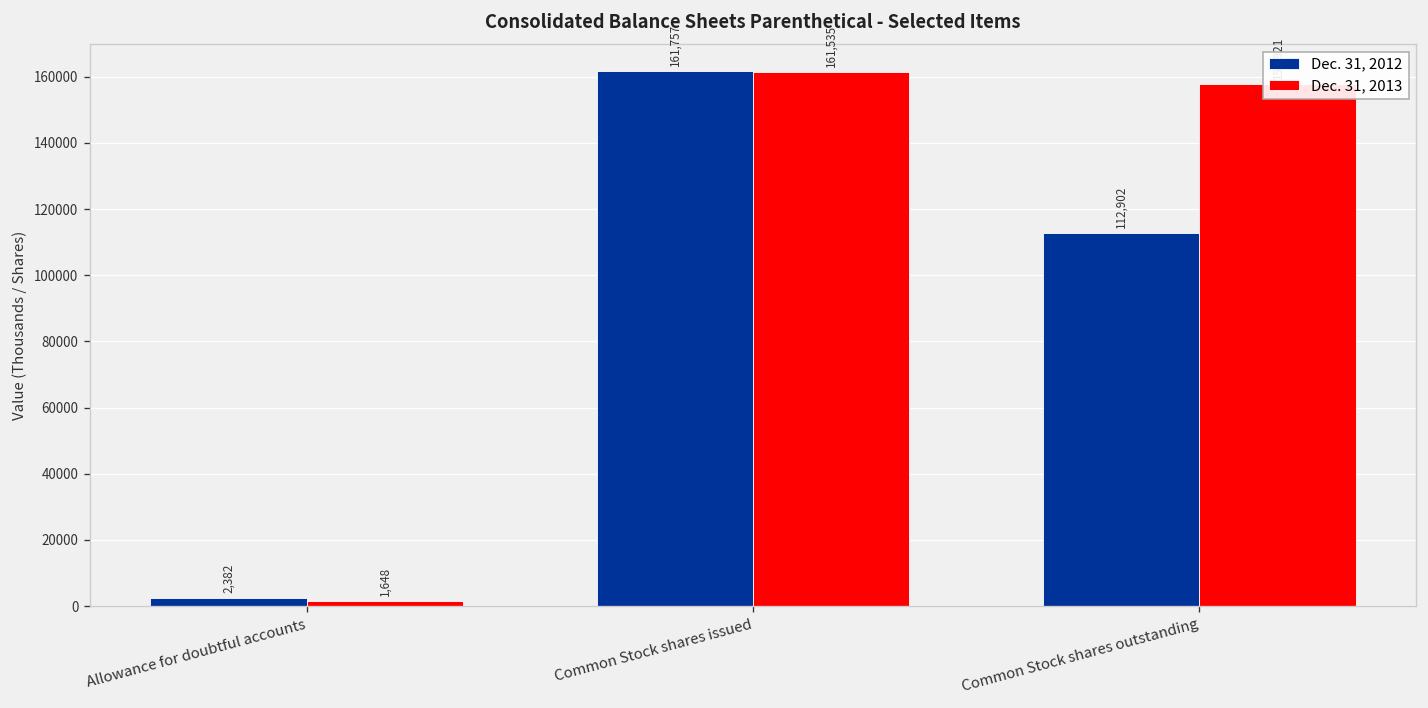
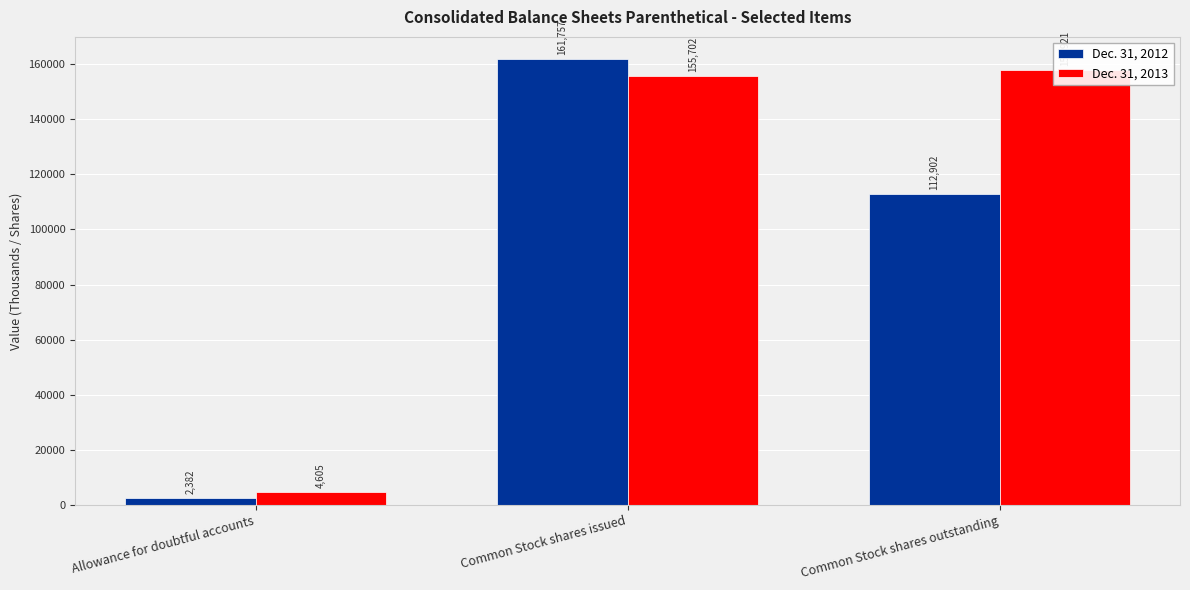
  {
    "Dec. 31, 2012": {
      "Allowance for doubtful accounts": "2,382",
      "Common Stock shares issued": "161,757",
      "Common Stock shares outstanding": "112,902"
    },
    "Dec. 31, 2013": {
-     "Allowance for doubtful accounts": "1,648",
-     "Common Stock shares issued": "161,535"
+     "Allowance for doubtful accounts": "4,605",
+     "Common Stock shares issued": "155,702"
    }
  }
